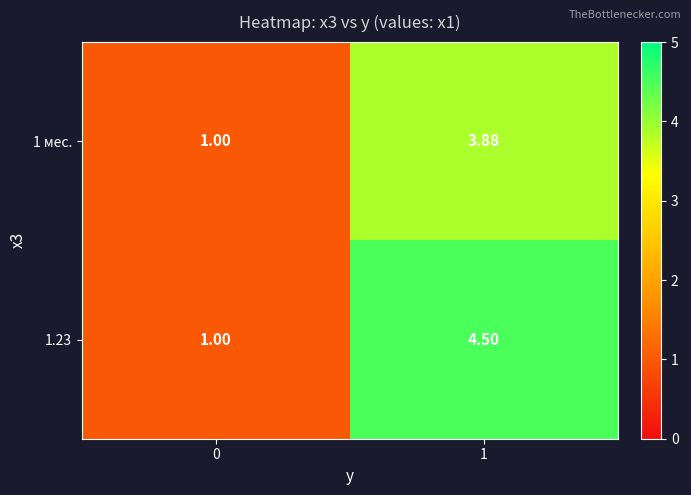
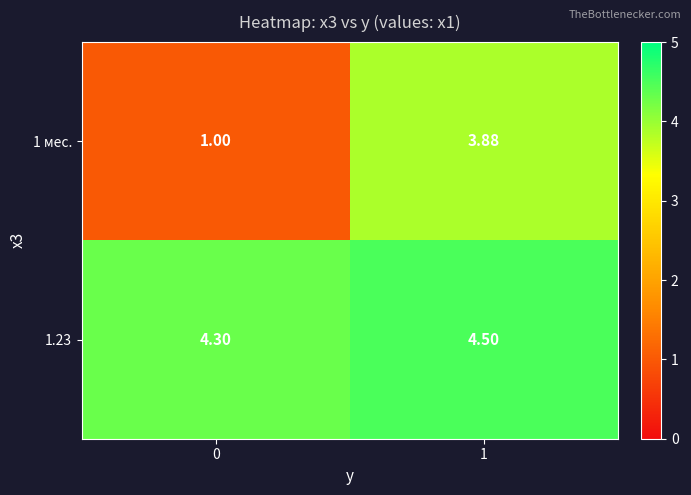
  {
    "1 мес.": {
      "0": 1.00,
      "1": 3.88
    },
    "1.23": {
-     "0": 1.00,
+     "0": 4.30,
      "1": 4.50
    }
  }
